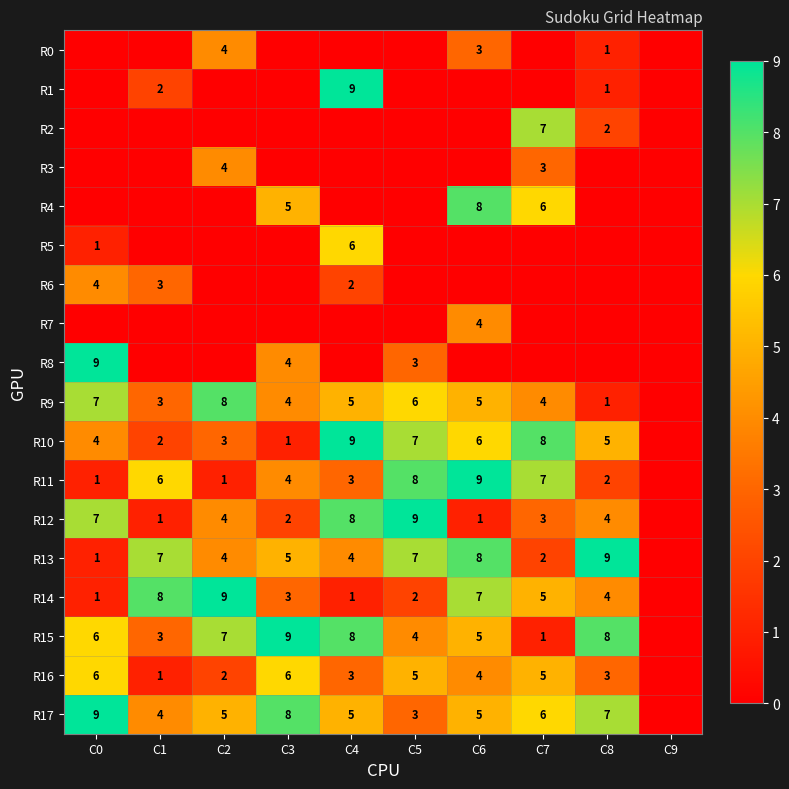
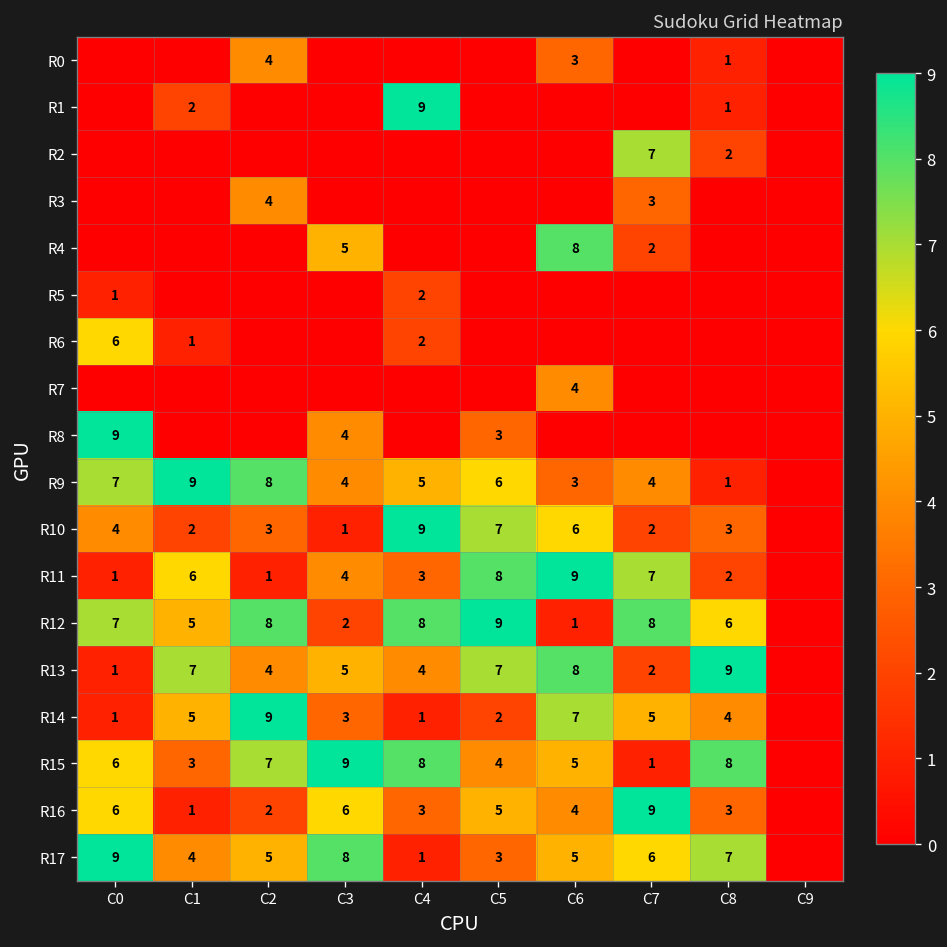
  {
    "R0": {
      "C2": 4,
      "C6": 3,
      "C8": 1
    },
    "R1": {
      "C1": 2,
      "C4": 9,
      "C8": 1
    },
    "R2": {
      "C7": 7,
      "C8": 2
    },
    "R3": {
      "C2": 4,
      "C7": 3
    },
    "R4": {
      "C3": 5,
      "C6": 8,
-     "C7": 6
+     "C7": 2
    },
    "R5": {
      "C0": 1,
-     "C4": 6
+     "C4": 2
    },
    "R6": {
-     "C0": 4,
-     "C1": 3,
+     "C0": 6,
+     "C1": 1,
      "C4": 2
    },
    "R7": {
      "C6": 4
    },
    "R8": {
      "C0": 9,
      "C3": 4,
      "C5": 3
    },
    "R9": {
      "C0": 7,
-     "C1": 3,
+     "C1": 9,
      "C2": 8,
      "C3": 4,
      "C4": 5,
      "C5": 6,
-     "C6": 5,
+     "C6": 3,
      "C7": 4,
      "C8": 1
    },
    "R10": {
      "C0": 4,
      "C1": 2,
      "C2": 3,
      "C3": 1,
      "C4": 9,
      "C5": 7,
      "C6": 6,
-     "C7": 8,
-     "C8": 5
+     "C7": 2,
+     "C8": 3
    },
    "R11": {
      "C0": 1,
      "C1": 6,
      "C2": 1,
      "C3": 4,
      "C4": 3,
      "C5": 8,
      "C6": 9,
      "C7": 7,
      "C8": 2
    },
    "R12": {
      "C0": 7,
-     "C1": 1,
-     "C2": 4,
+     "C1": 5,
+     "C2": 8,
      "C3": 2,
      "C4": 8,
      "C5": 9,
      "C6": 1,
-     "C7": 3,
-     "C8": 4
+     "C7": 8,
+     "C8": 6
    },
    "R13": {
      "C0": 1,
      "C1": 7,
      "C2": 4,
      "C3": 5,
      "C4": 4,
      "C5": 7,
      "C6": 8,
      "C7": 2,
      "C8": 9
    },
    "R14": {
      "C0": 1,
-     "C1": 8,
+     "C1": 5,
      "C2": 9,
      "C3": 3,
      "C4": 1,
      "C5": 2,
      "C6": 7,
      "C7": 5,
      "C8": 4
    },
    "R15": {
      "C0": 6,
      "C1": 3,
      "C2": 7,
      "C3": 9,
      "C4": 8,
      "C5": 4,
      "C6": 5,
      "C7": 1,
      "C8": 8
    },
    "R16": {
      "C0": 6,
      "C1": 1,
      "C2": 2,
      "C3": 6,
      "C4": 3,
      "C5": 5,
      "C6": 4,
-     "C7": 5,
+     "C7": 9,
      "C8": 3
    },
    "R17": {
      "C0": 9,
      "C1": 4,
      "C2": 5,
      "C3": 8,
-     "C4": 5,
+     "C4": 1,
      "C5": 3,
      "C6": 5,
      "C7": 6,
      "C8": 7
    }
  }
